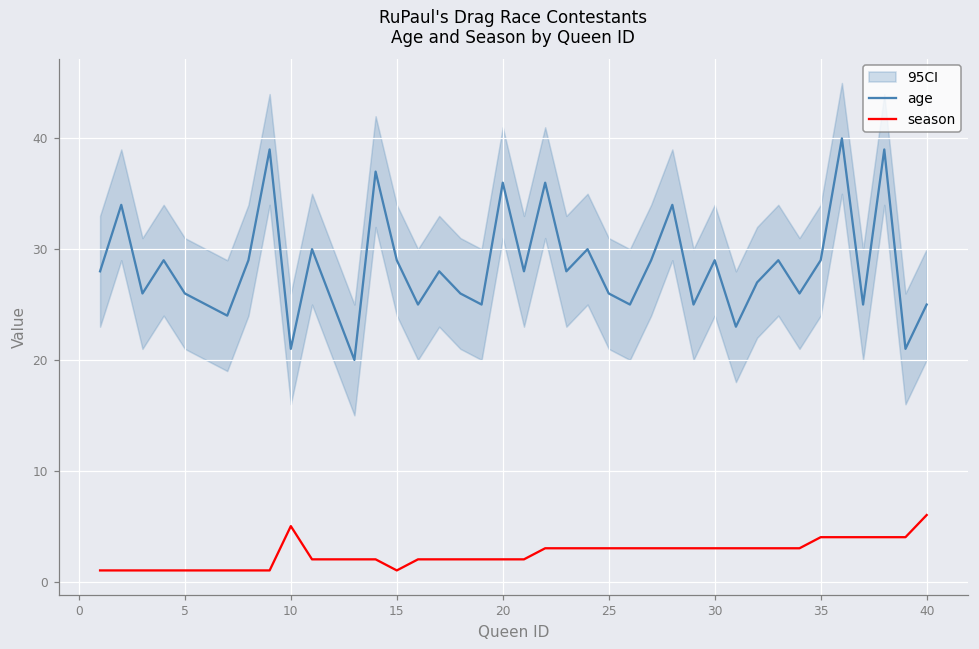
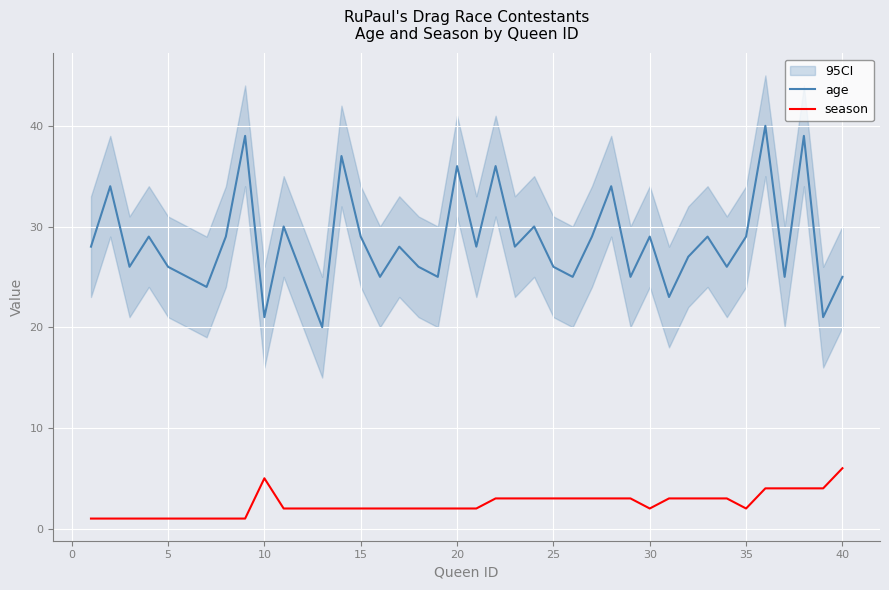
  {
    "season": {
      "5": 1,
      "10": 5,
-     "15": 1,
+     "15": 2,
      "20": 2,
      "25": 3,
-     "30": 3,
-     "35": 4,
+     "30": 2,
+     "35": 2,
      "40": 6
    }
  }
